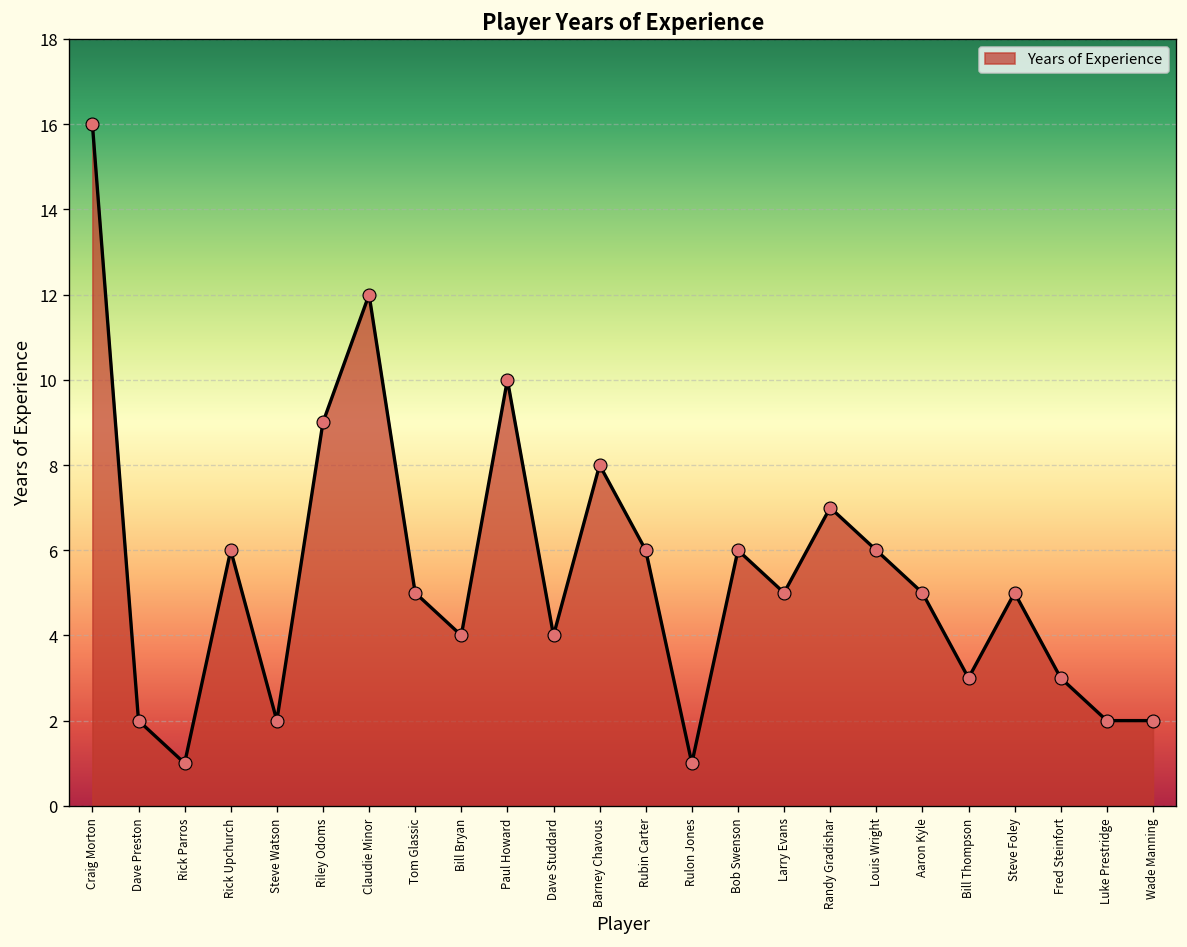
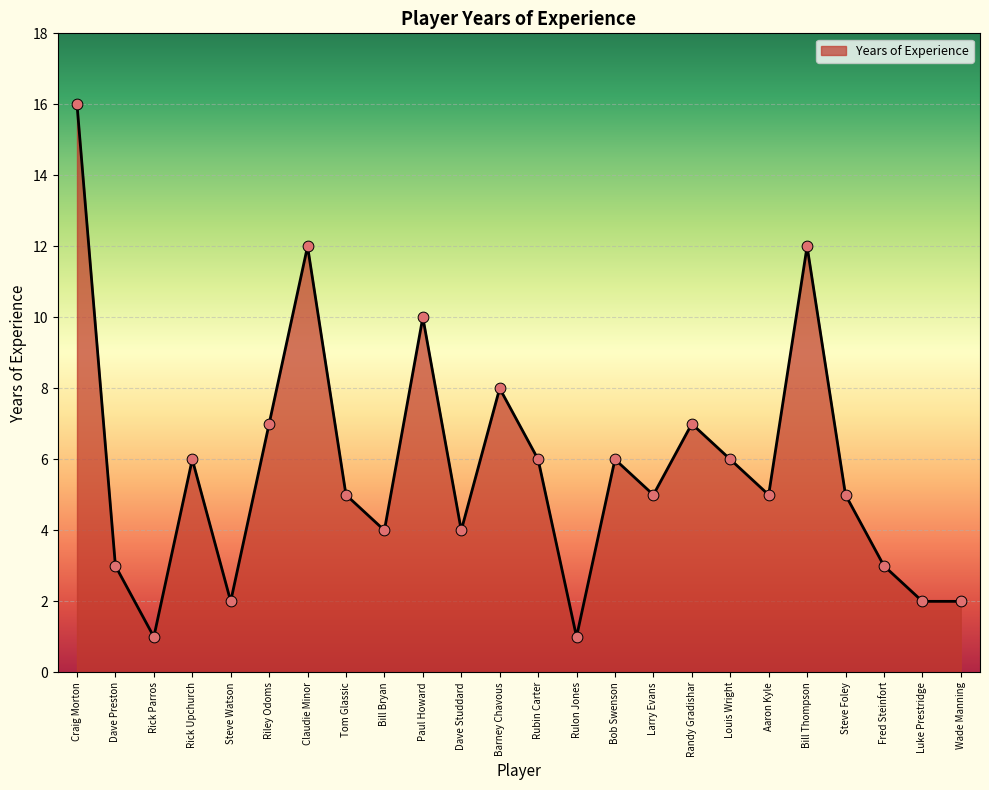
  {
    "Craig Morton": 16,
-   "Dave Preston": 2,
+   "Dave Preston": 3,
    "Rick Parros": 1,
    "Rick Upchurch": 6,
    "Steve Watson": 2,
-   "Riley Odoms": 9,
+   "Riley Odoms": 7,
    "Claudie Minor": 12,
    "Tom Glassic": 5,
    "Bill Bryan": 4,
    "Paul Howard": 10,
    "Dave Studdard": 4,
    "Barney Chavous": 8,
    "Rubin Carter": 6,
    "Rulon Jones": 1,
    "Bob Swenson": 6,
    "Larry Evans": 5,
    "Randy Gradishar": 7,
    "Louis Wright": 6,
    "Aaron Kyle": 5,
-   "Bill Thompson": 3,
+   "Bill Thompson": 12,
    "Steve Foley": 5,
    "Fred Steinfort": 3,
    "Luke Prestridge": 2,
    "Wade Manning": 2
  }
